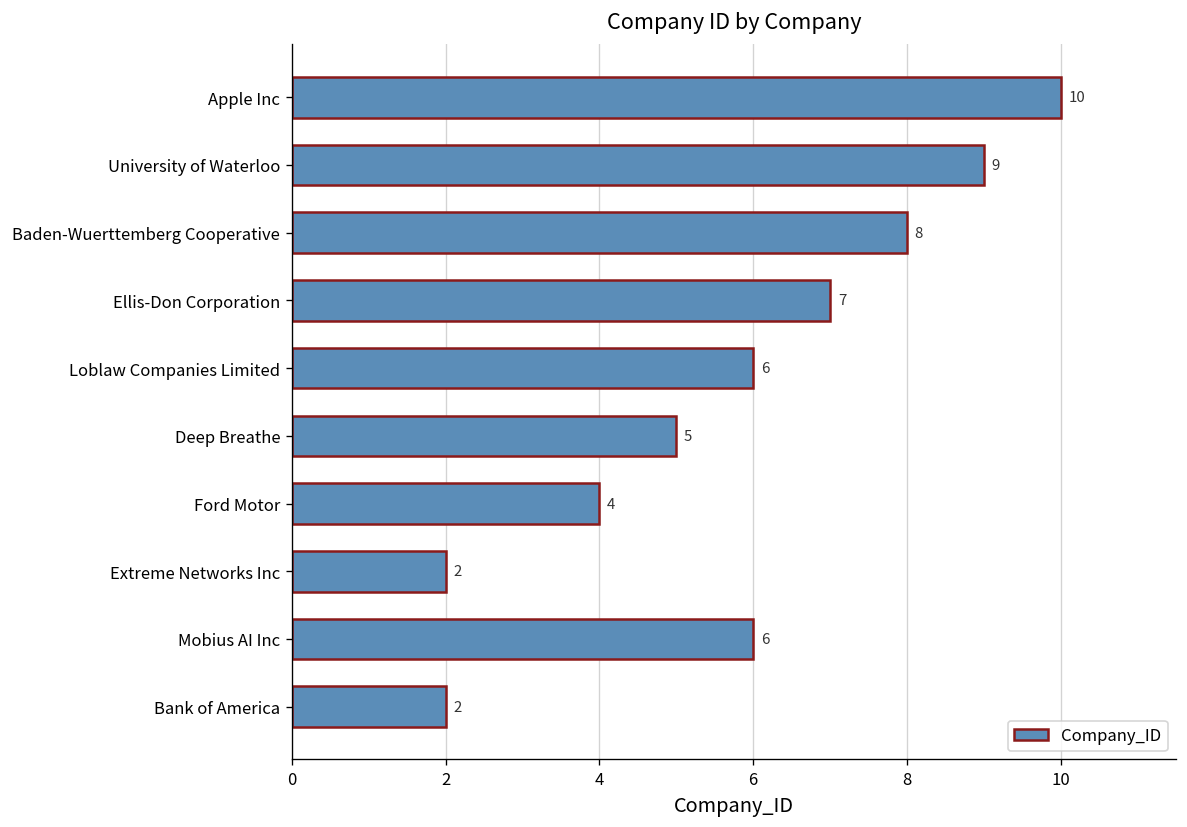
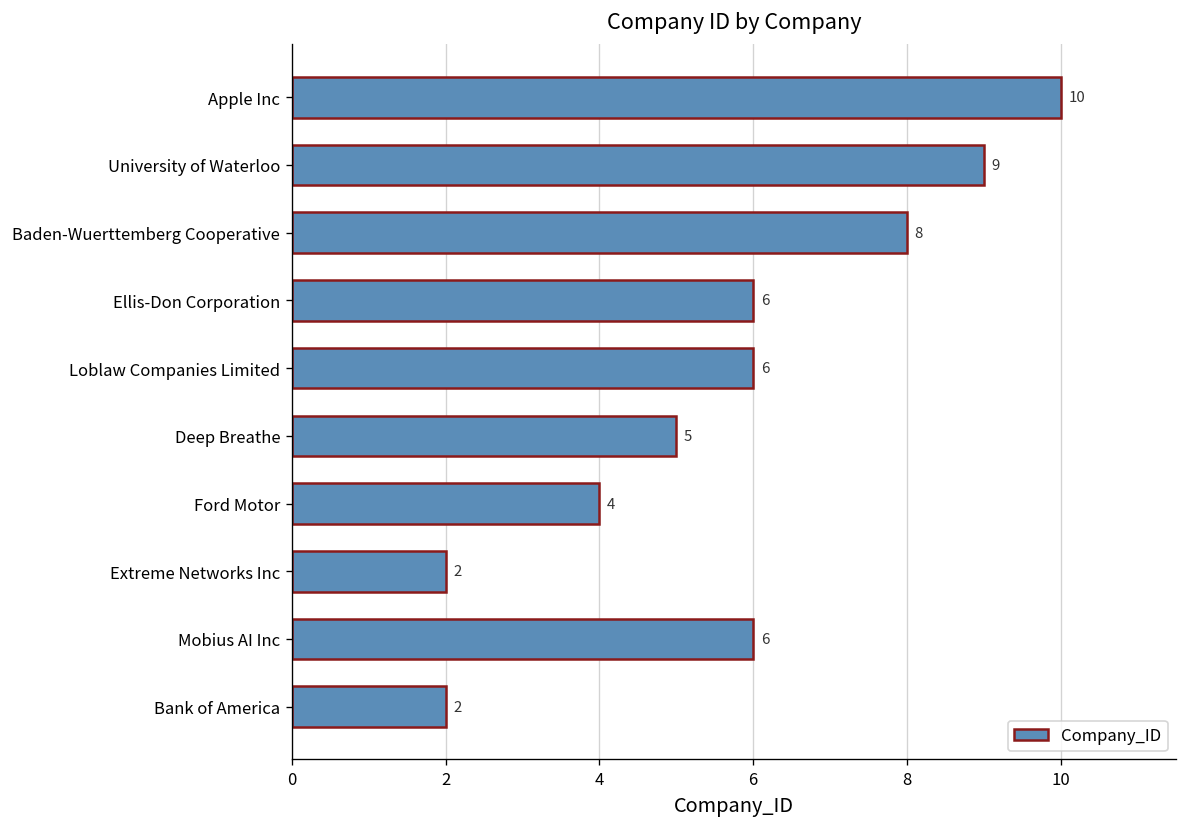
  {
    "Apple Inc": 10,
    "University of Waterloo": 9,
    "Baden-Wuerttemberg Cooperative": 8,
-   "Ellis-Don Corporation": 7,
+   "Ellis-Don Corporation": 6,
    "Loblaw Companies Limited": 6,
    "Deep Breathe": 5,
    "Ford Motor": 4,
    "Extreme Networks Inc": 2,
    "Mobius AI Inc": 6,
    "Bank of America": 2
  }
